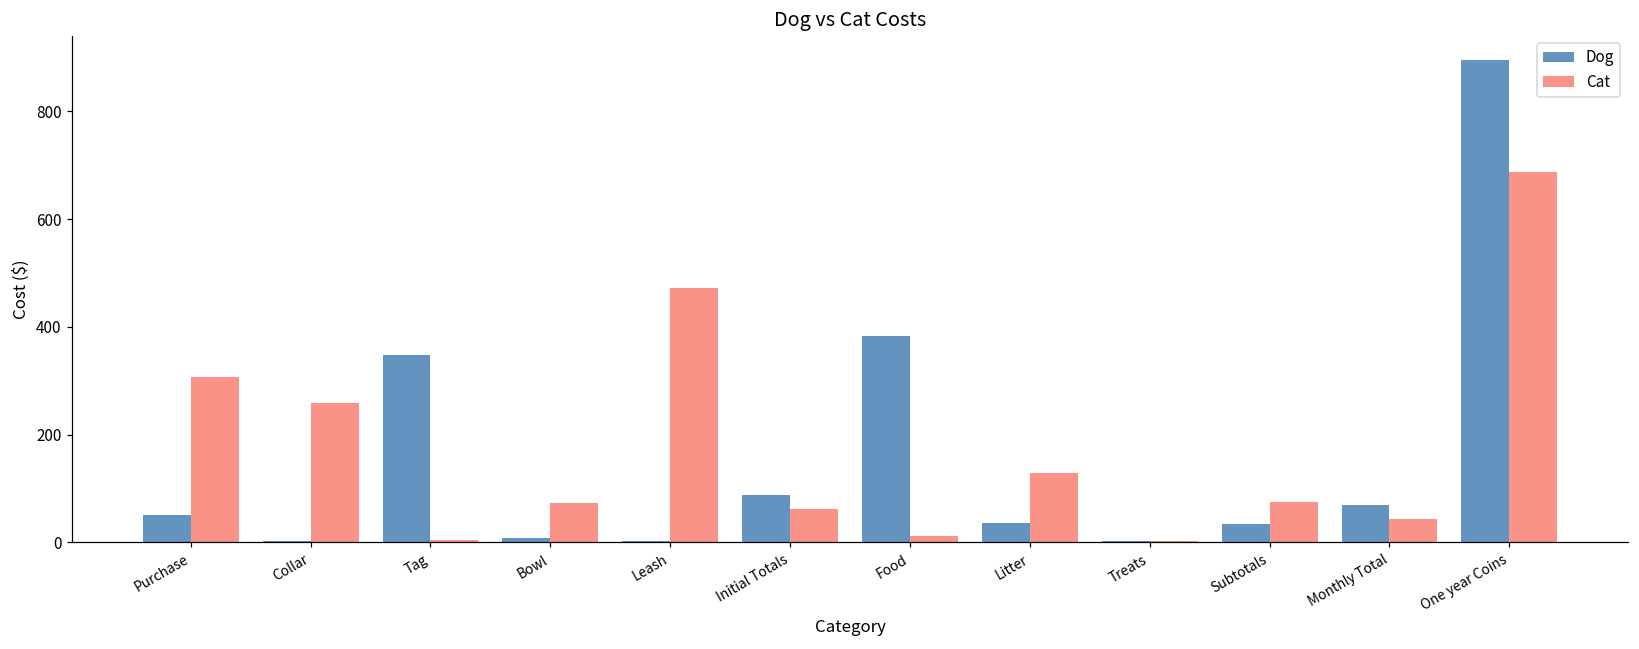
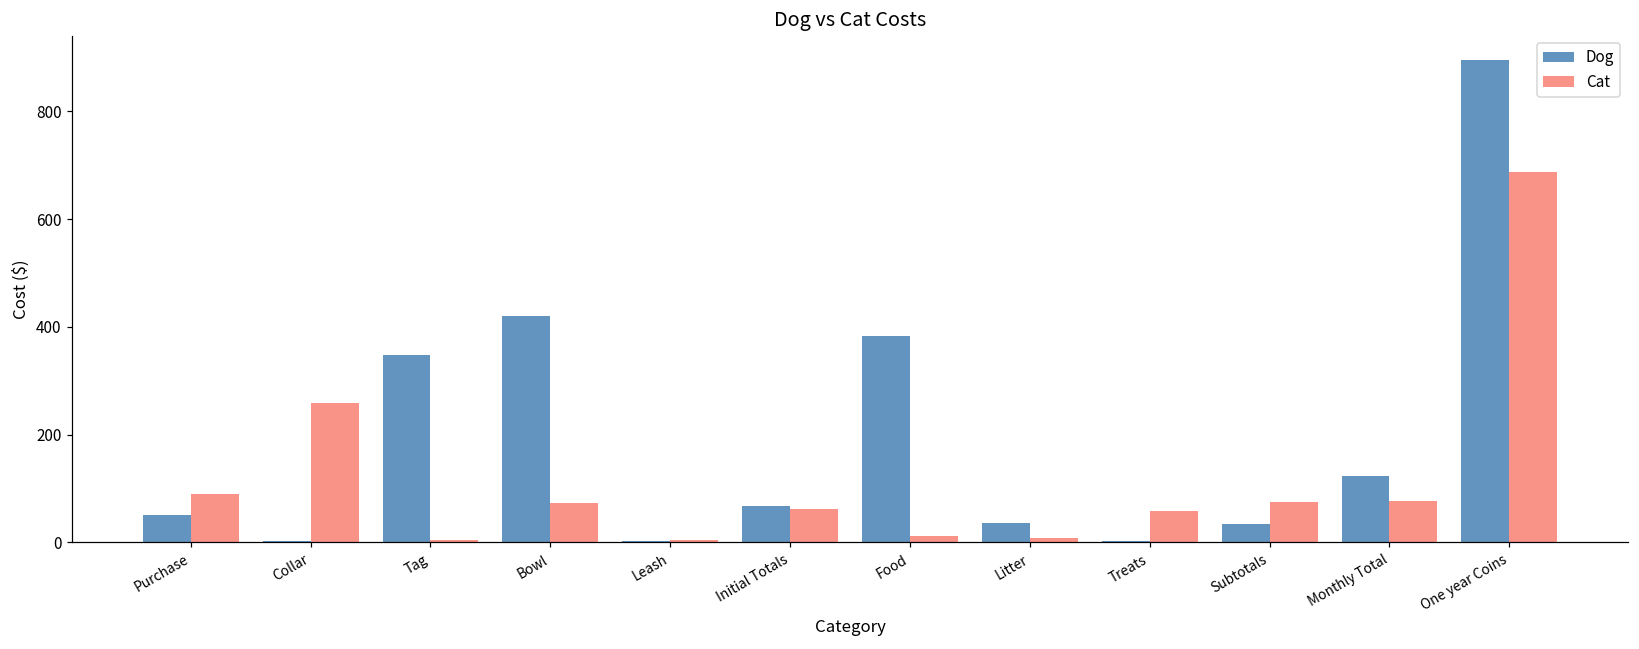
  {
    "Dog": {
      "Purchase": 50,
      "Tag": 350,
-     "Bowl": 10,
-     "Initial Totals": 90,
+     "Bowl": 420,
+     "Initial Totals": 70,
      "Food": 380,
      "Litter": 40,
      "Subtotals": 30,
-     "Monthly Total": 70,
+     "Monthly Total": 120,
      "One year Coins": 900
    },
    "Cat": {
-     "Purchase": 310,
+     "Purchase": 90,
      "Collar": 260,
      "Bowl": 70,
-     "Leash": 470,
+     "Leash": 0,
      "Initial Totals": 60,
      "Food": 10,
-     "Litter": 130,
-     "Treats": 0,
+     "Litter": 10,
+     "Treats": 60,
      "Subtotals": 80,
-     "Monthly Total": 40,
+     "Monthly Total": 80,
      "One year Coins": 690
    }
  }
